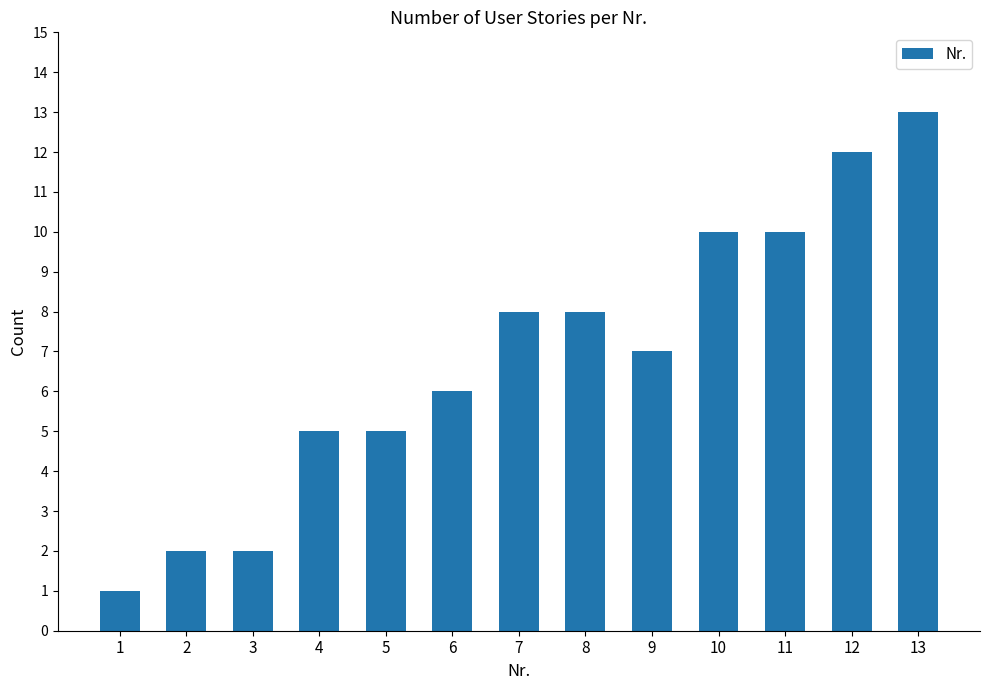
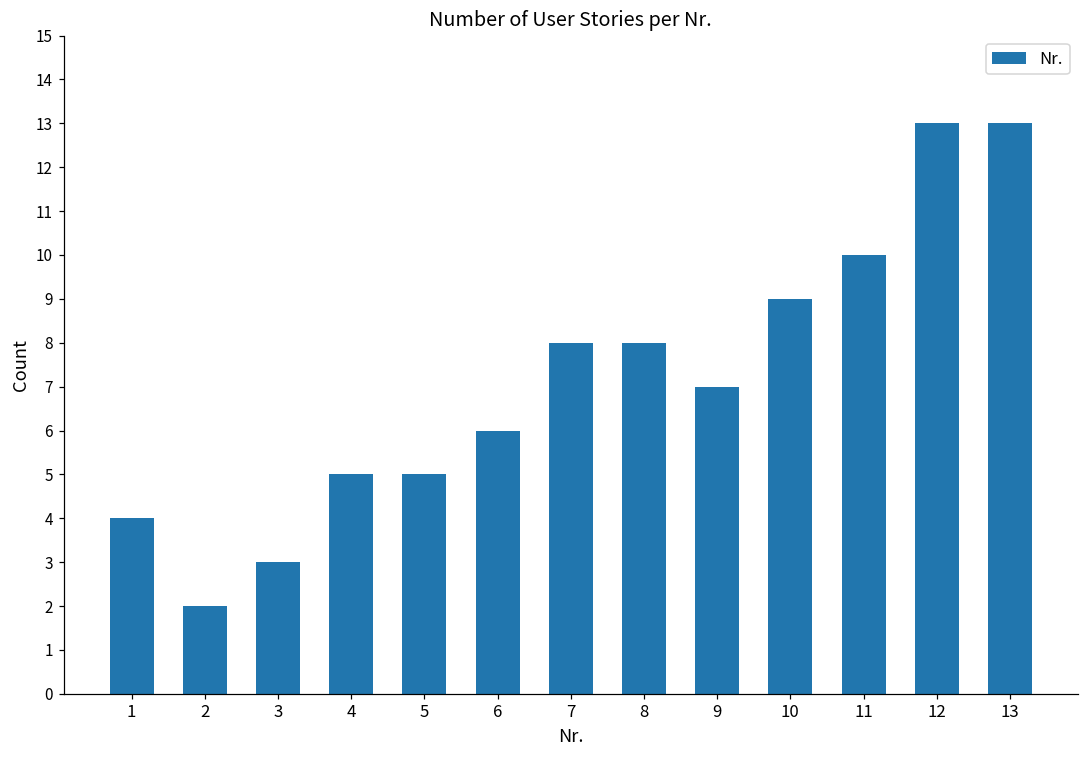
  {
-   "1": 1,
+   "1": 4,
    "2": 2,
-   "3": 2,
+   "3": 3,
    "4": 5,
    "5": 5,
    "6": 6,
    "7": 8,
    "8": 8,
    "9": 7,
-   "10": 10,
+   "10": 9,
    "11": 10,
-   "12": 12,
+   "12": 13,
    "13": 13
  }
